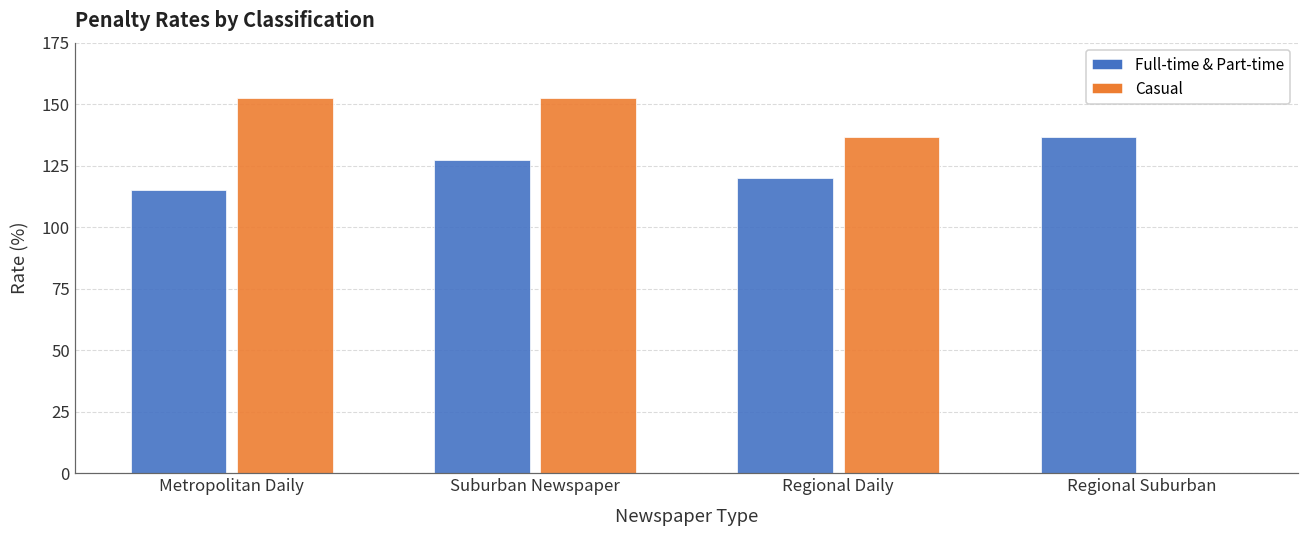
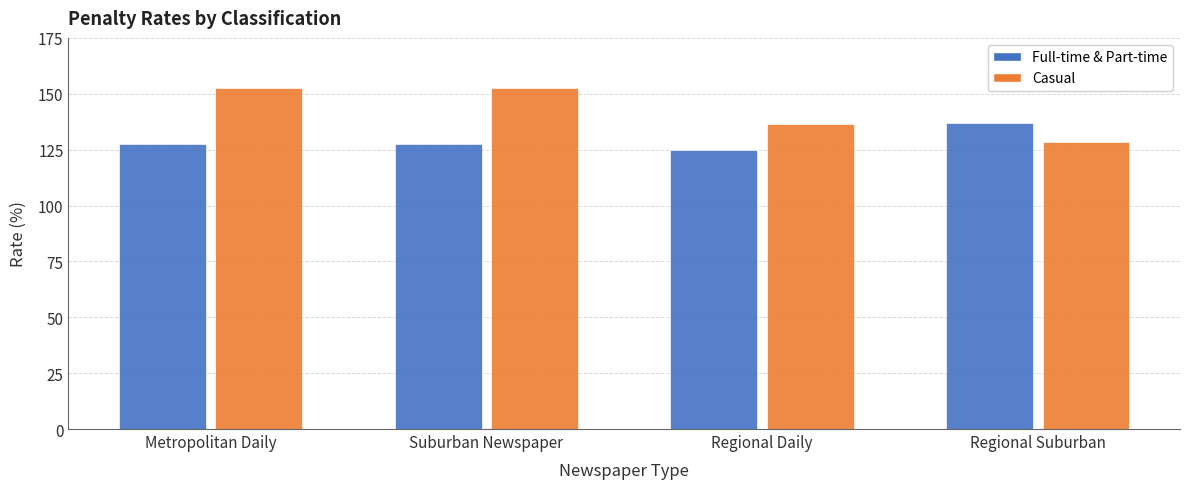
  {
    "Full-time & Part-time": {
-     "Metropolitan Daily": 115,
+     "Metropolitan Daily": 128,
      "Suburban Newspaper": 128,
-     "Regional Daily": 120,
+     "Regional Daily": 125,
      "Regional Suburban": 137
    },
    "Casual": {
      "Metropolitan Daily": 153,
      "Suburban Newspaper": 153,
      "Regional Daily": 137,
-     "Regional Suburban": 0
+     "Regional Suburban": 129
    }
  }
